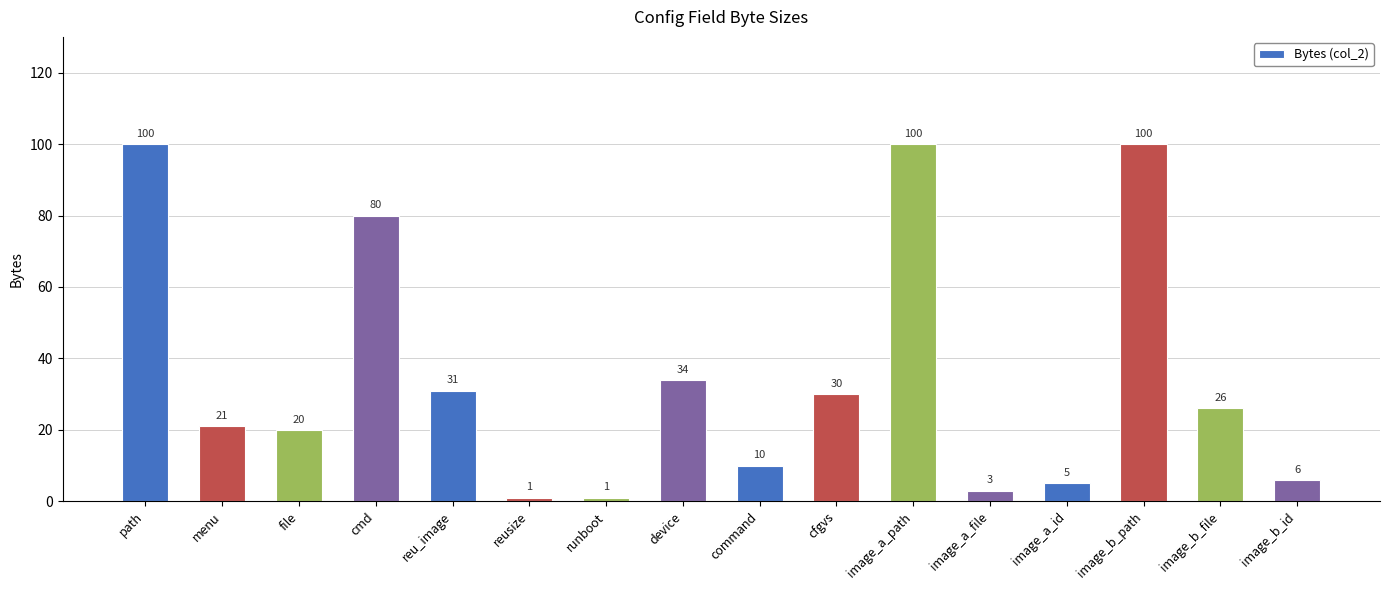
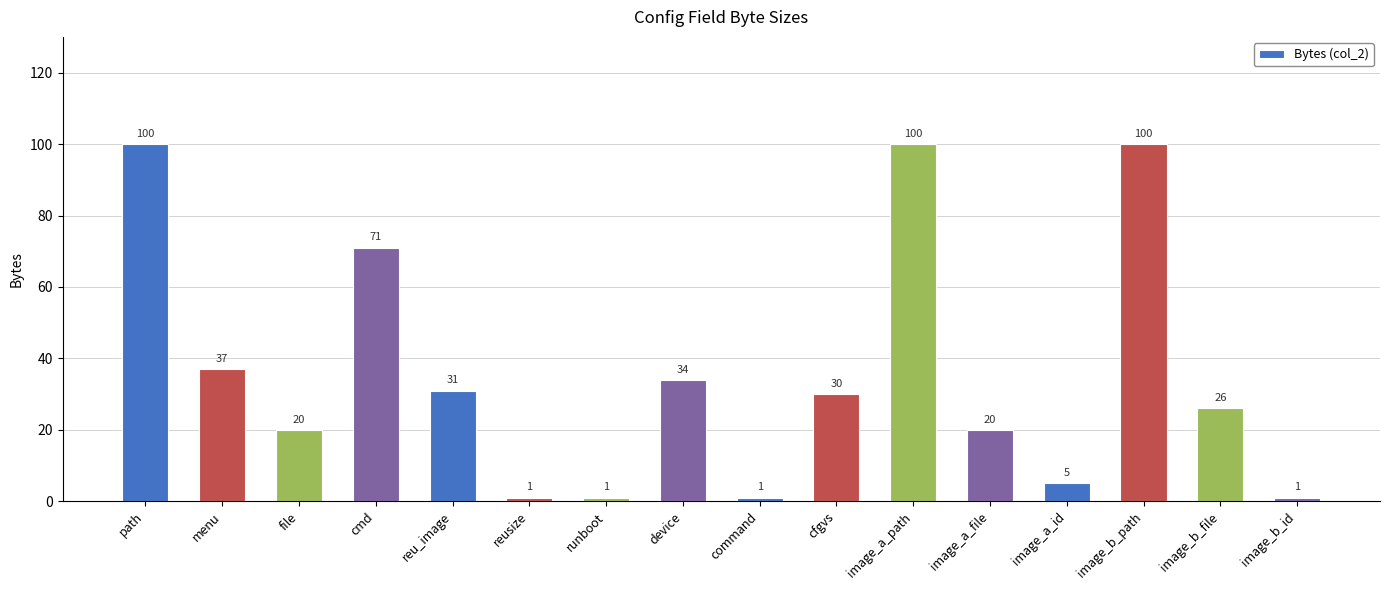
  {
    "path": 100,
-   "menu": 21,
+   "menu": 37,
    "file": 20,
-   "cmd": 80,
+   "cmd": 71,
    "reu_image": 31,
    "reusize": 1,
    "runboot": 1,
    "device": 34,
-   "command": 10,
+   "command": 1,
    "cfgvs": 30,
    "image_a_path": 100,
-   "image_a_file": 3,
+   "image_a_file": 20,
    "image_a_id": 5,
    "image_b_path": 100,
    "image_b_file": 26,
-   "image_b_id": 6
+   "image_b_id": 1
  }
